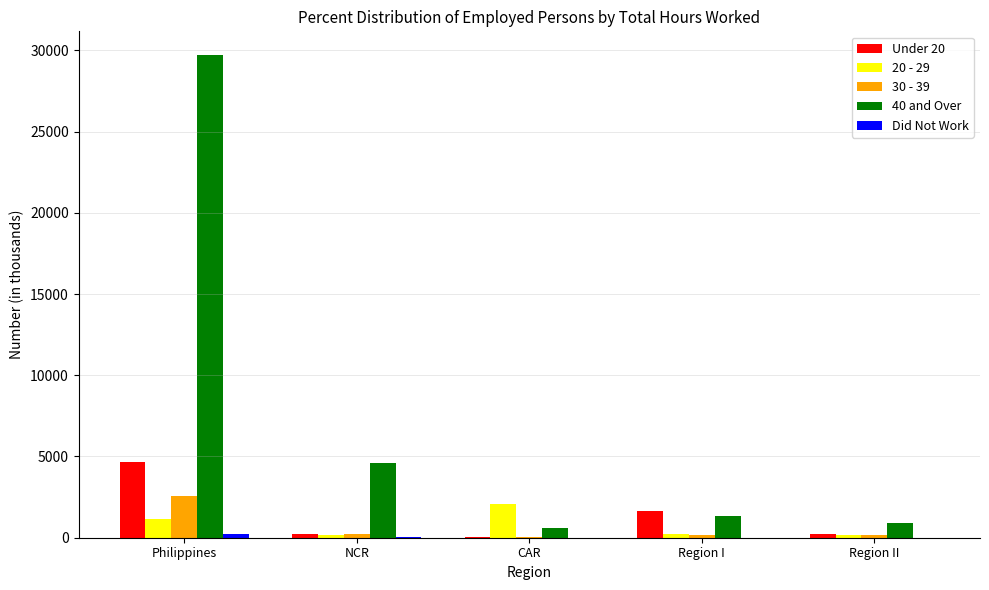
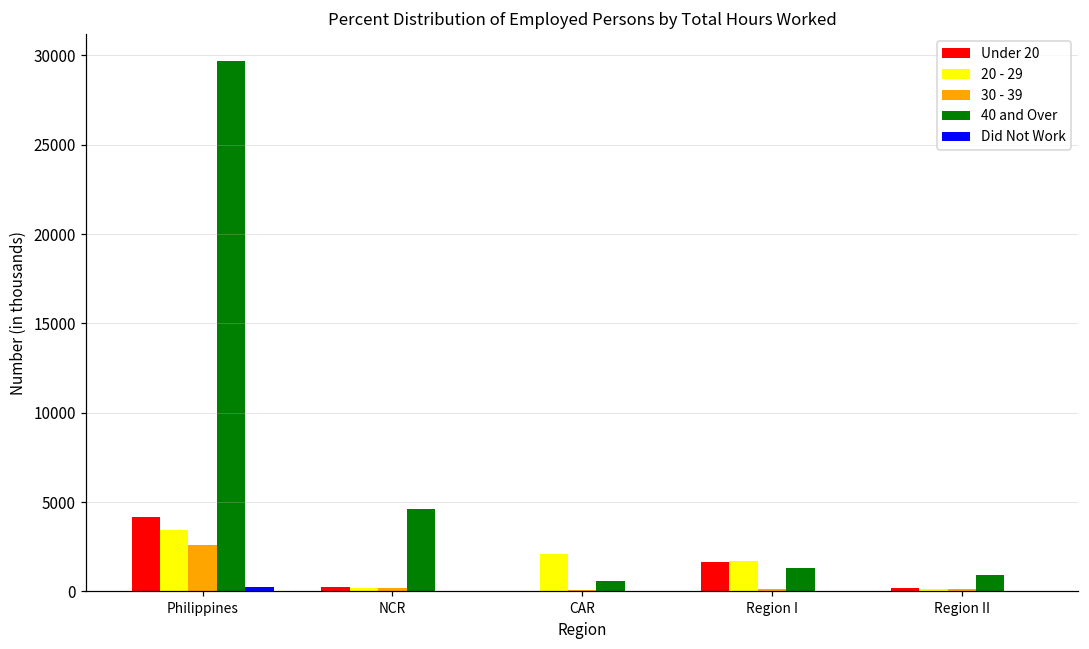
  {
    "Under 20": {
-     "Philippines": 4700,
+     "Philippines": 4200,
      "NCR": 200,
      "Region I": 1700,
      "Region II": 200
    },
    "20 - 29": {
-     "Philippines": 1200,
+     "Philippines": 3400,
      "NCR": 200,
      "CAR": 2100,
-     "Region I": 200,
+     "Region I": 1700,
      "Region II": 200
    },
    "30 - 39": {
      "Philippines": 2600,
      "NCR": 200,
      "Region II": 200
    },
    "40 and Over": {
      "Philippines": 29700,
      "NCR": 4600,
      "CAR": 600,
      "Region I": 1300,
      "Region II": 900
    },
    "Did Not Work": {
      "Philippines": 200
    }
  }
